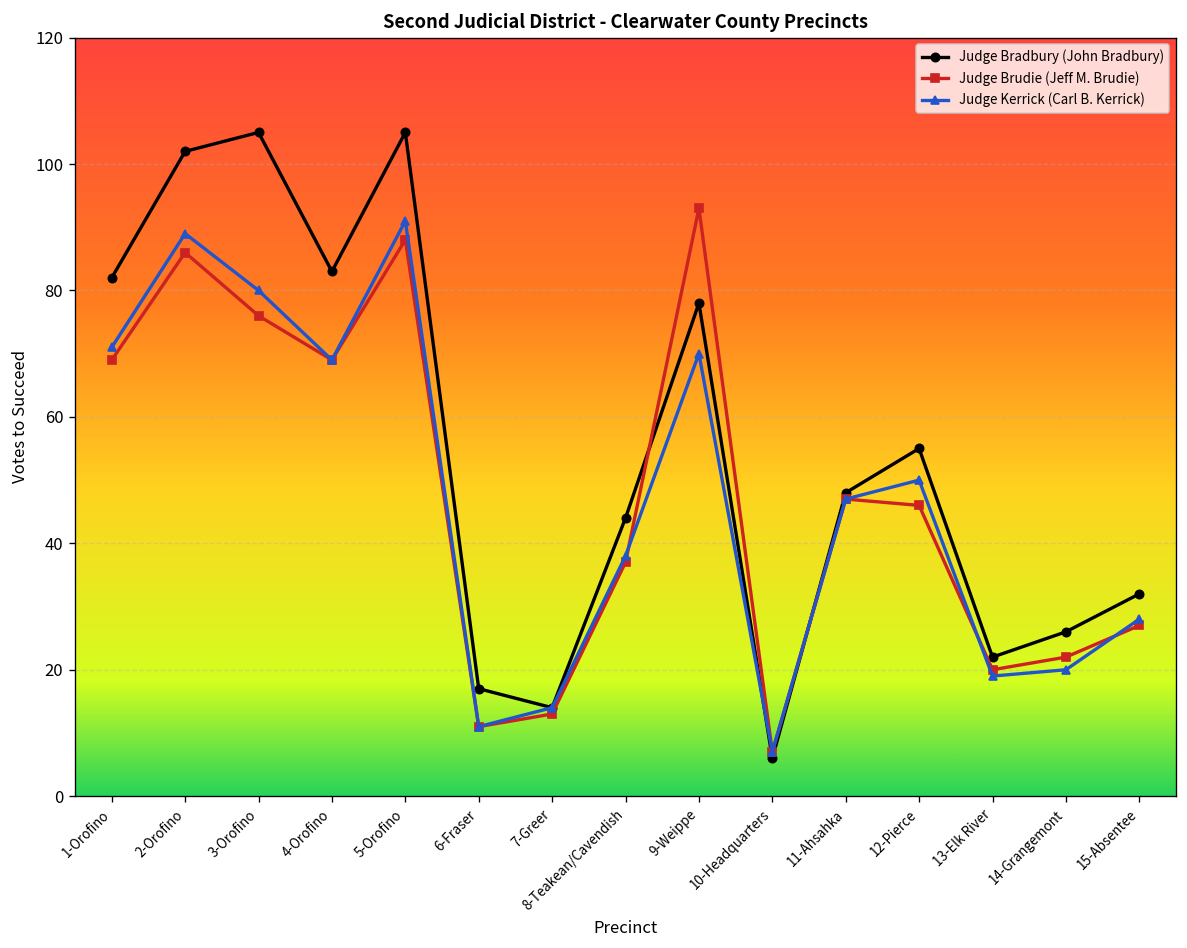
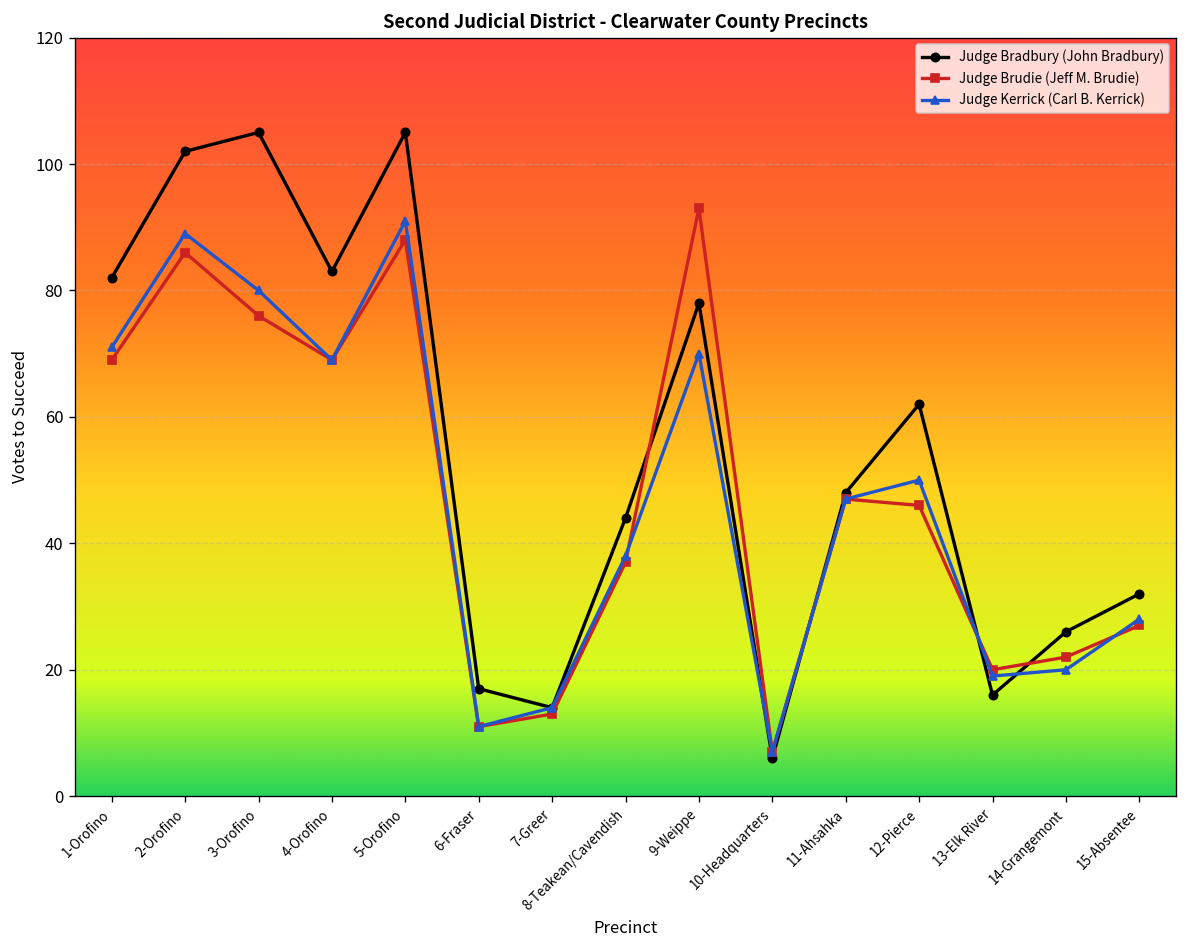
  {
    "Judge Bradbury (John Bradbury)": {
      "1-Orofino": 82,
      "2-Orofino": 102,
      "3-Orofino": 105,
      "4-Orofino": 83,
      "5-Orofino": 105,
      "6-Fraser": 17,
      "8-Teakean/Cavendish": 44,
      "9-Weippe": 78,
      "10-Headquarters": 6,
      "11-Ahsahka": 48,
-     "12-Pierce": 55,
-     "13-Elk River": 22,
+     "12-Pierce": 62,
+     "13-Elk River": 16,
      "14-Grangemont": 26,
      "15-Absentee": 32
    },
    "Judge Brudie (Jeff M. Brudie)": {
      "1-Orofino": 69,
      "2-Orofino": 86,
      "3-Orofino": 76,
      "5-Orofino": 88,
      "7-Greer": 13,
      "8-Teakean/Cavendish": 37,
      "9-Weippe": 93,
      "12-Pierce": 46,
      "13-Elk River": 20,
      "14-Grangemont": 22,
      "15-Absentee": 27
    },
    "Judge Kerrick (Carl B. Kerrick)": {
      "1-Orofino": 71,
      "2-Orofino": 89,
      "3-Orofino": 80,
      "5-Orofino": 91,
      "8-Teakean/Cavendish": 38,
      "9-Weippe": 70,
      "12-Pierce": 50,
      "13-Elk River": 19,
      "14-Grangemont": 20,
      "15-Absentee": 28
    }
  }
